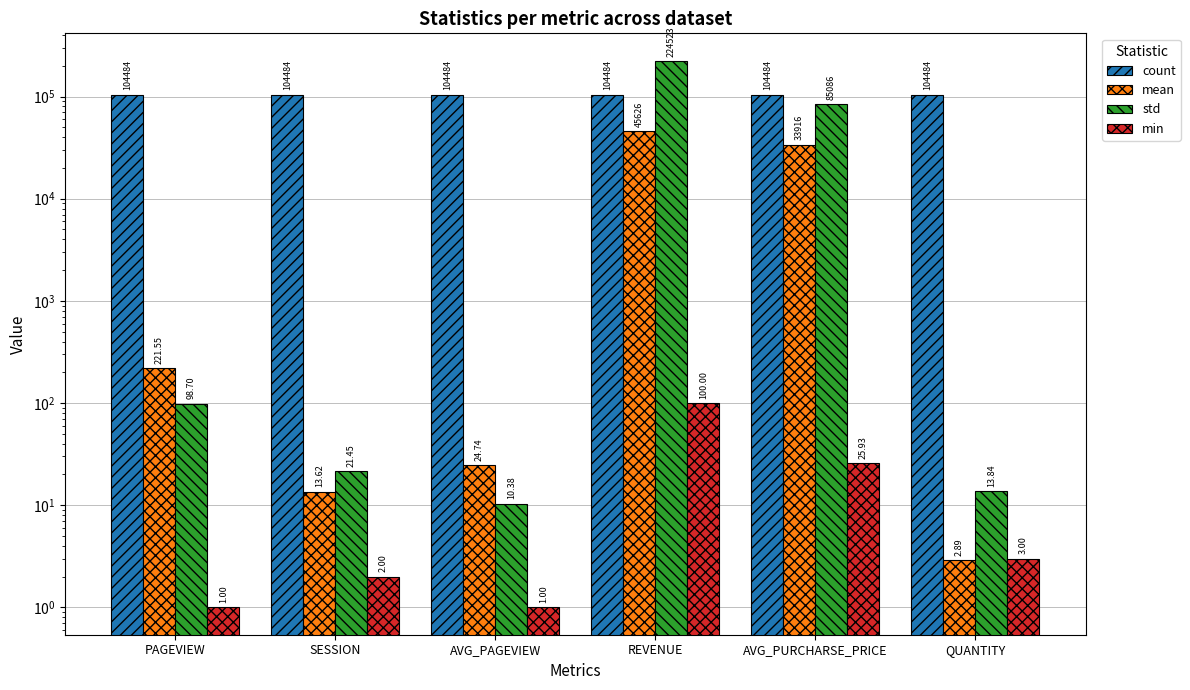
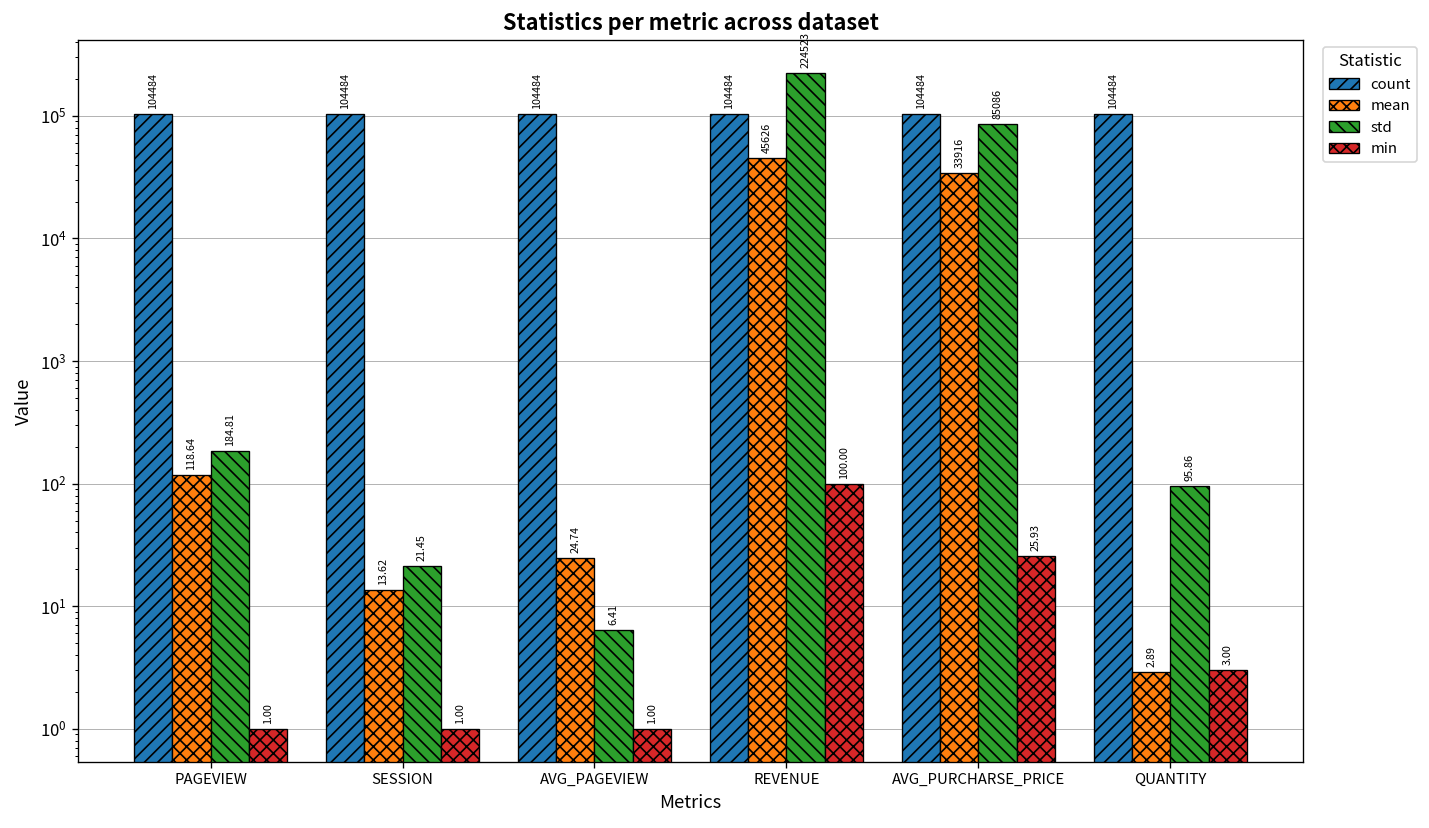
  {
    "count": {
      "PAGEVIEW": 104484,
      "SESSION": 104484,
      "AVG_PAGEVIEW": 104484,
      "REVENUE": 104484,
      "AVG_PURCHARSE_PRICE": 104484,
      "QUANTITY": 104484
    },
    "mean": {
-     "PAGEVIEW": 221.55,
+     "PAGEVIEW": 118.64,
      "SESSION": 13.62,
      "AVG_PAGEVIEW": 24.74,
      "REVENUE": 45626,
      "AVG_PURCHARSE_PRICE": 33916,
      "QUANTITY": 2.89
    },
    "std": {
-     "PAGEVIEW": 98.70,
+     "PAGEVIEW": 184.81,
      "SESSION": 21.45,
-     "AVG_PAGEVIEW": 10.38,
+     "AVG_PAGEVIEW": 6.41,
      "REVENUE": 224523,
      "AVG_PURCHARSE_PRICE": 85086,
-     "QUANTITY": 13.84
+     "QUANTITY": 95.86
    },
    "min": {
      "PAGEVIEW": 1.00,
-     "SESSION": 2.00,
+     "SESSION": 1.00,
      "AVG_PAGEVIEW": 1.00,
      "REVENUE": 100.00,
      "AVG_PURCHARSE_PRICE": 25.93,
      "QUANTITY": 3.00
    }
  }
